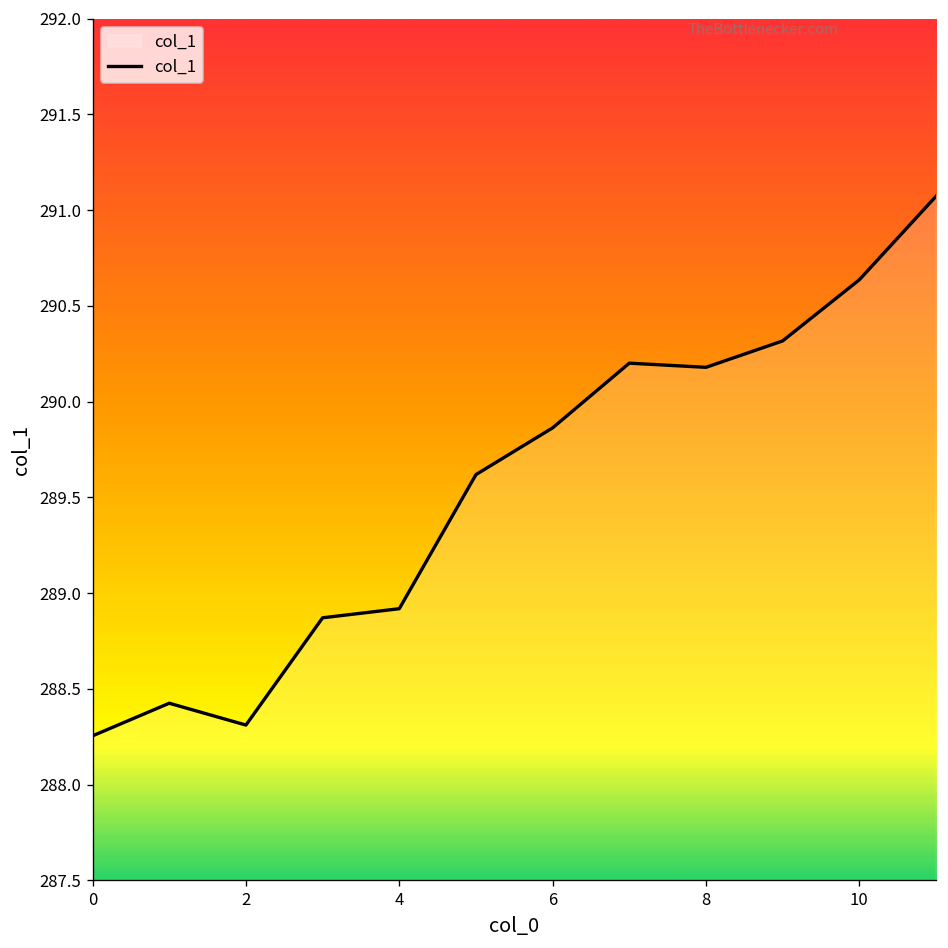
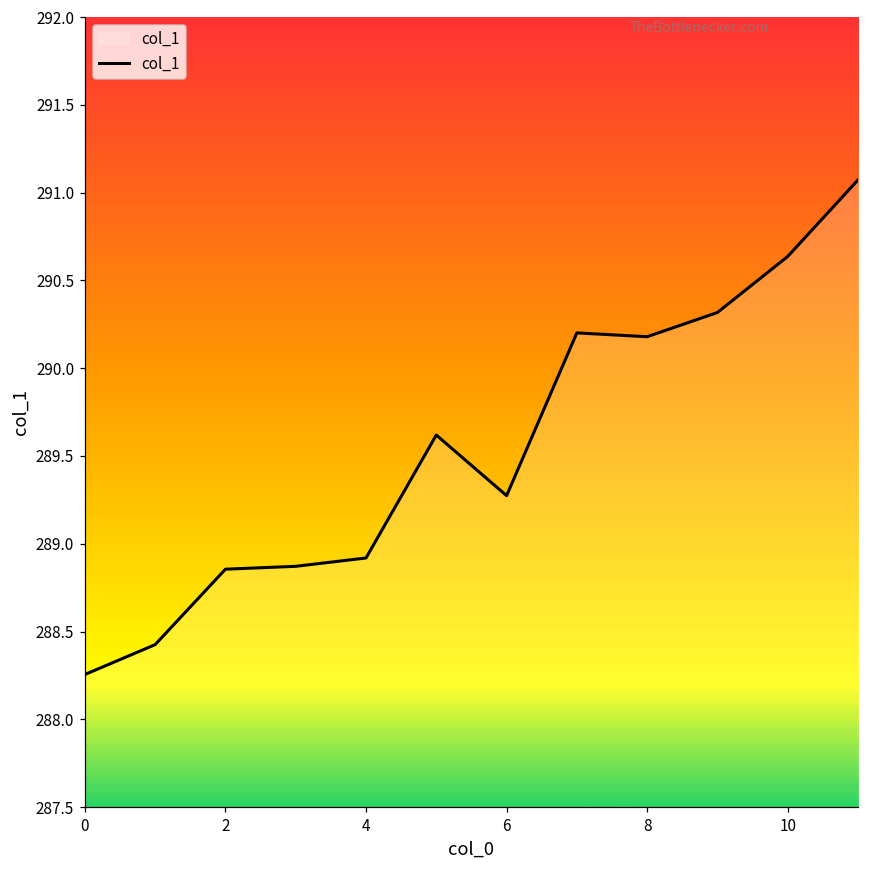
  {
    "0": 288.26,
-   "2": 288.31,
+   "2": 288.86,
    "4": 288.92,
-   "6": 289.86,
+   "6": 289.27,
    "8": 290.18,
    "10": 290.64
  }
